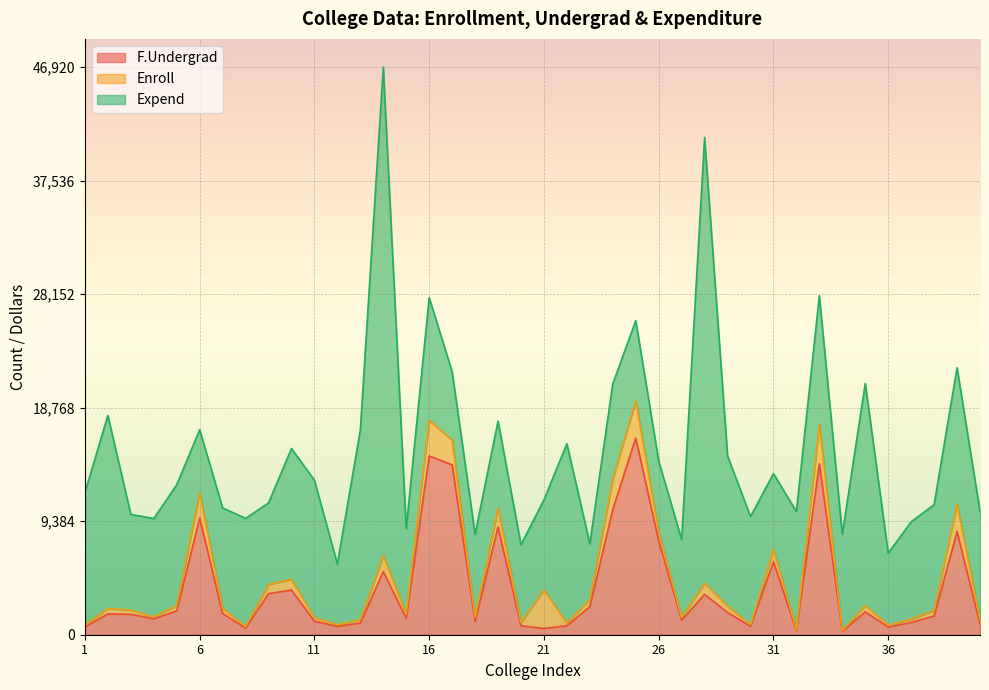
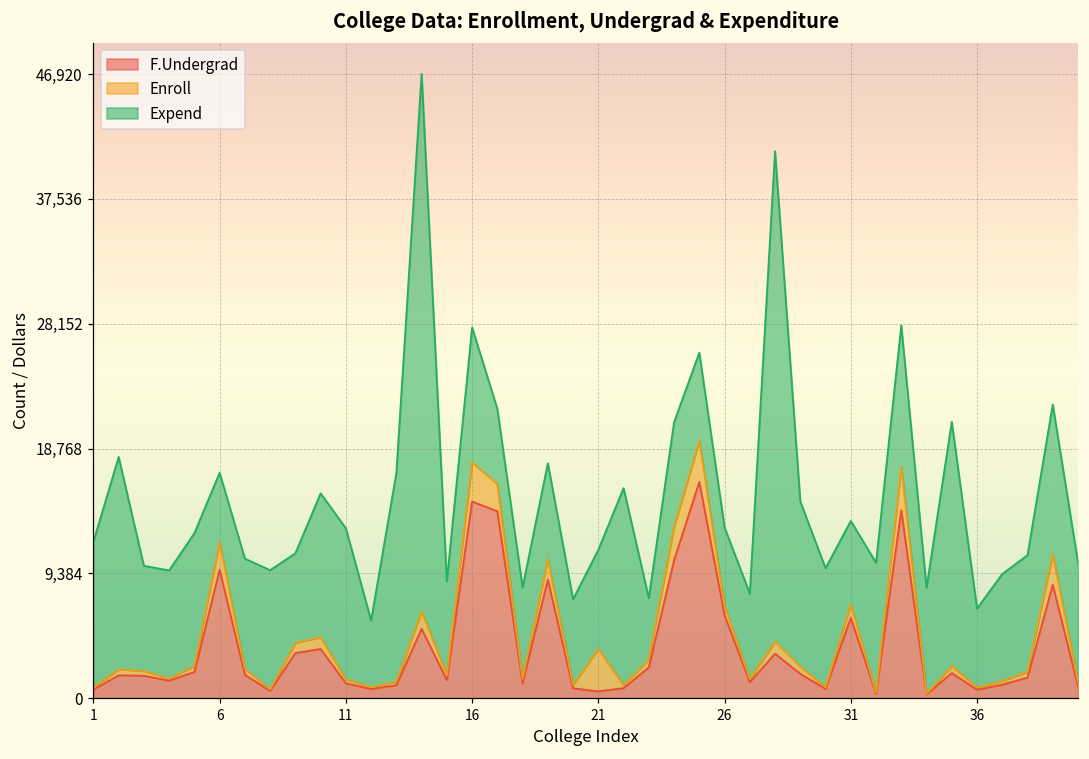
  {
    "F.Undergrad": {
      "6": "9,700",
      "11": "1,100",
      "16": "14,800",
      "21": "500",
-     "26": "7,800",
+     "26": "6,200",
      "31": "6,000"
    },
    "Enroll": {
      "6": "2,100",
      "11": "300",
      "16": "2,900",
      "21": "3,200",
      "26": "700",
      "31": "1,000"
    },
    "Expend": {
      "1": "11,000",
      "6": "5,200",
      "11": "11,400",
      "16": "10,100",
      "21": "7,400",
      "26": "5,900",
      "31": "6,300",
      "36": "5,900"
    }
  }
